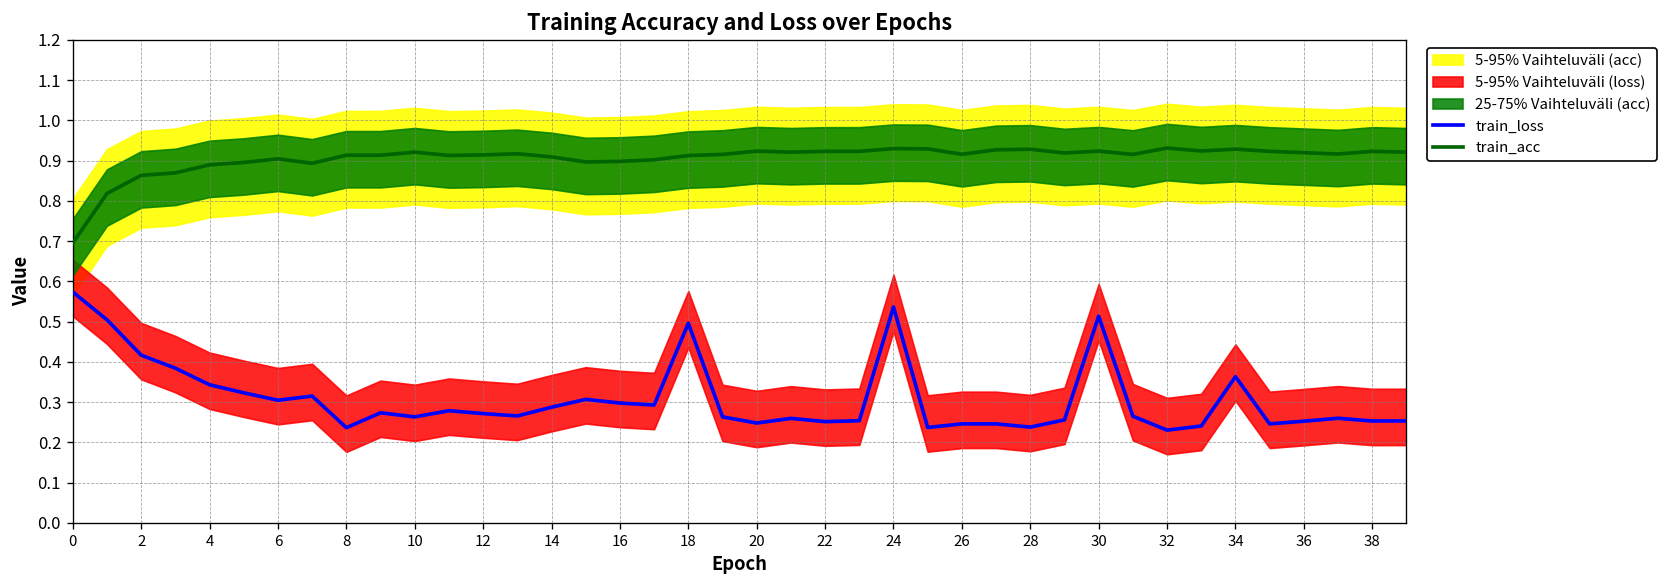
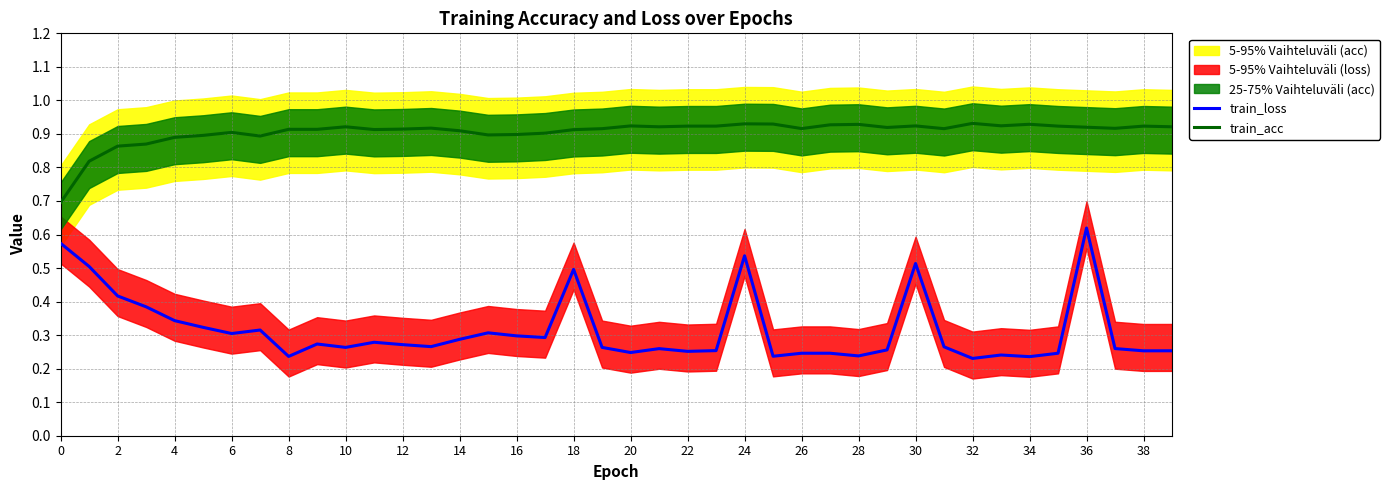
  {
    "train_loss": {
      "0": 0.57,
      "2": 0.42,
      "4": 0.34,
      "6": 0.30,
      "8": 0.24,
      "10": 0.26,
      "12": 0.27,
      "14": 0.29,
      "16": 0.30,
      "18": 0.50,
      "20": 0.25,
      "22": 0.25,
      "24": 0.54,
      "26": 0.25,
      "28": 0.24,
      "30": 0.51,
      "32": 0.23,
-     "34": 0.36,
-     "36": 0.25,
+     "34": 0.24,
+     "36": 0.62,
      "38": 0.25
    }
  }
